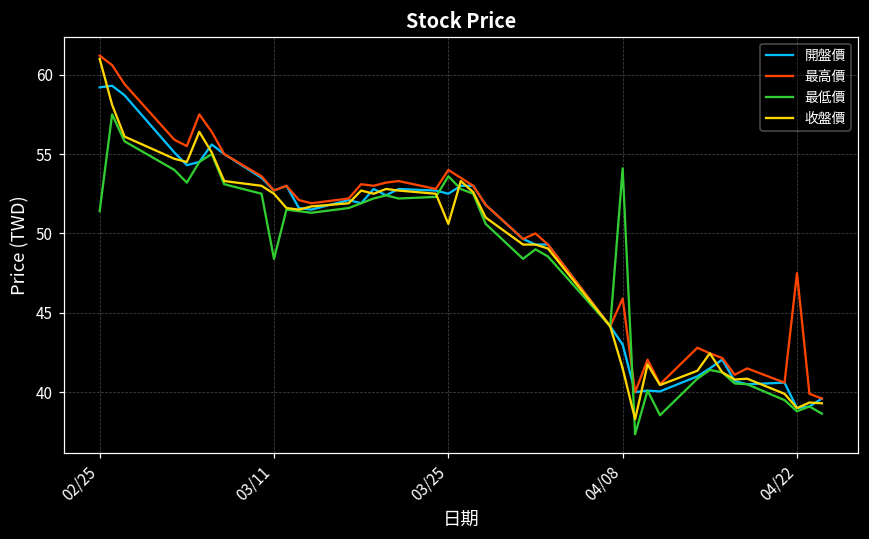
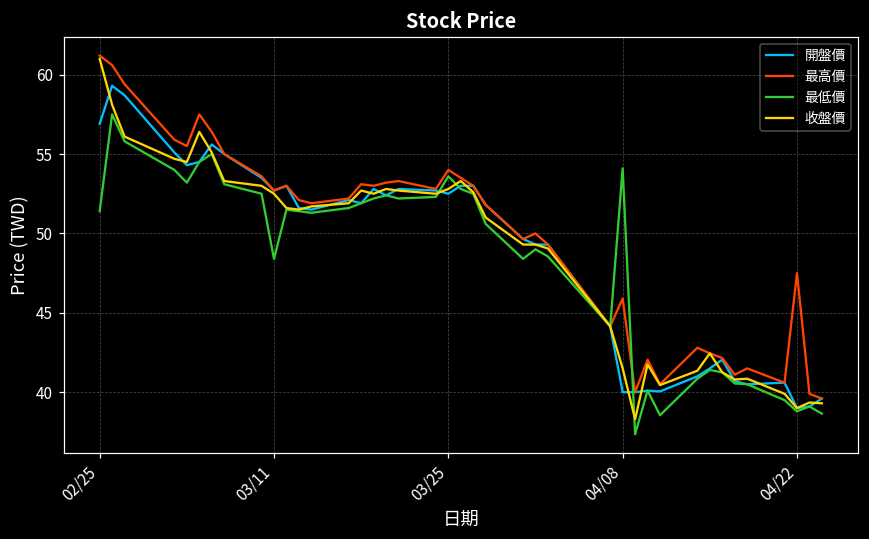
  {
    "開盤價": {
-     "02/25": 59.2,
+     "02/25": 56.9,
      "03/25": 52.5,
-     "04/08": 43
+     "04/08": 40
    },
    "最高價": {
      "02/25": 61.2,
      "03/25": 54.0,
      "04/08": 45.9,
      "04/22": 47.5
    },
    "最低價": {
      "02/25": 51.4,
      "03/11": 48.4,
      "03/25": 53.6,
      "04/08": 54.1,
      "04/22": 38.8
    },
    "收盤價": {
      "02/25": 61.0,
      "03/11": 52.5,
-     "03/25": 50.6,
+     "03/25": 52.8,
      "04/08": 41.5
    }
  }
